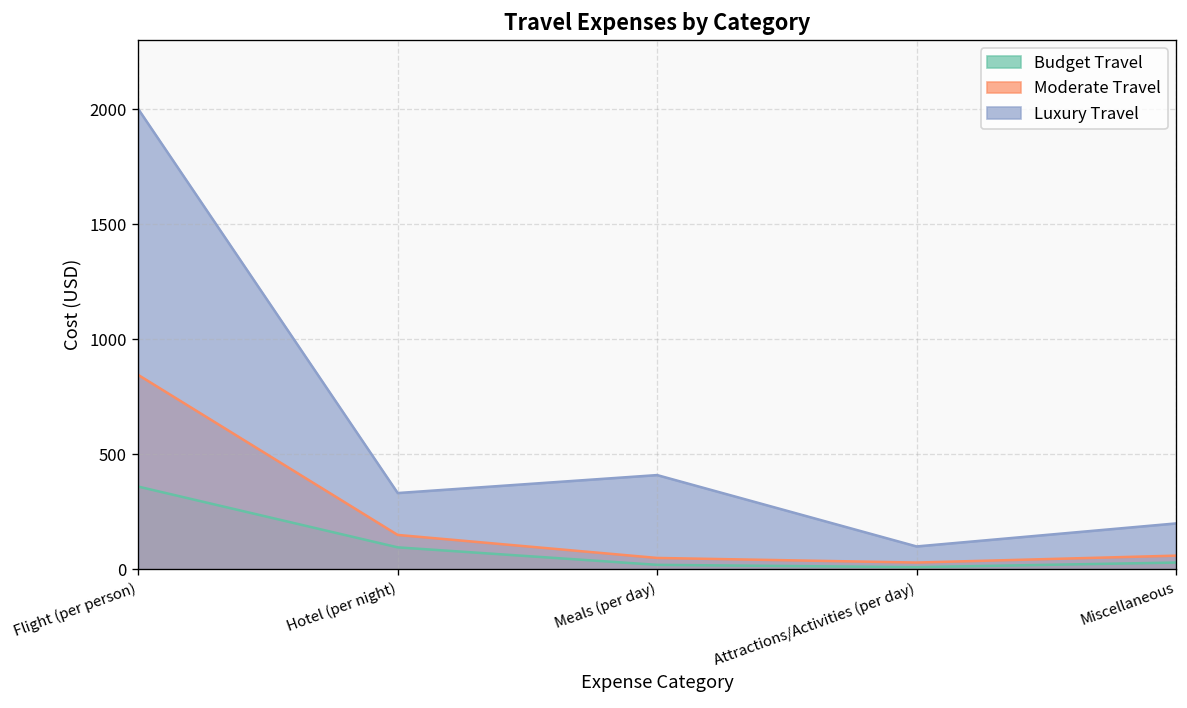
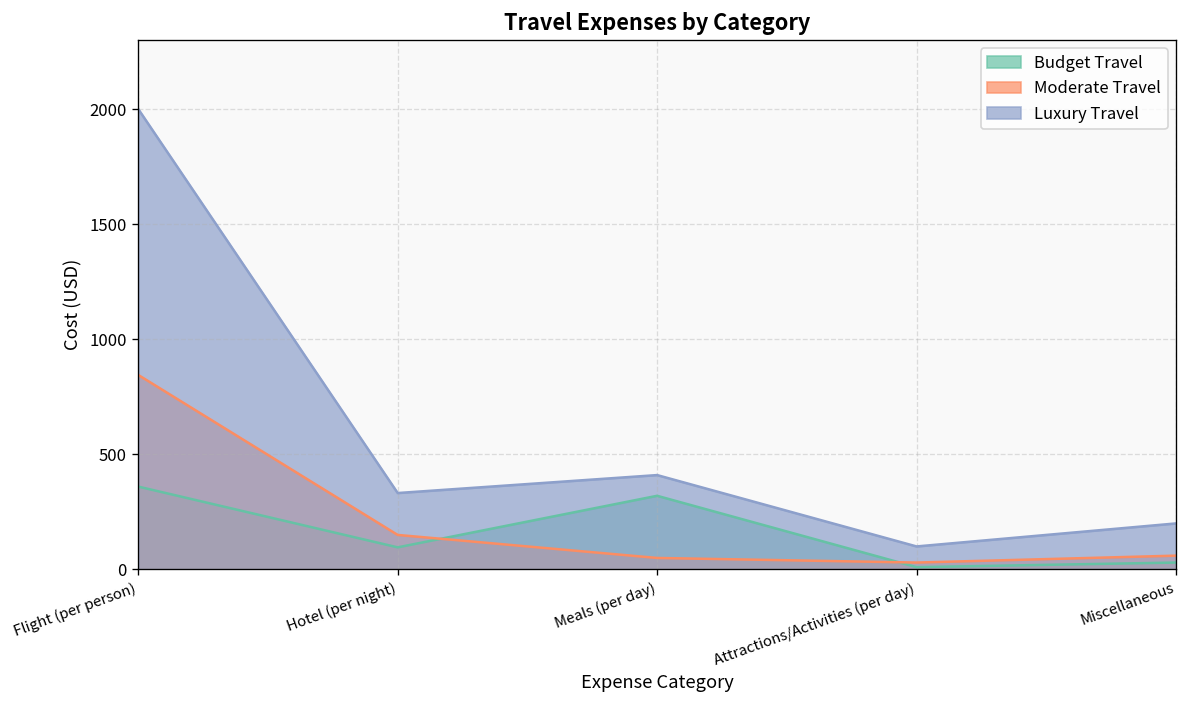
  {
    "Budget Travel": {
      "Flight (per person)": 360,
      "Hotel (per night)": 100,
-     "Meals (per day)": 20,
+     "Meals (per day)": 320,
      "Attractions/Activities (per day)": 10,
      "Miscellaneous": 30
    },
    "Moderate Travel": {
      "Flight (per person)": 850,
      "Hotel (per night)": 150,
      "Meals (per day)": 50,
      "Attractions/Activities (per day)": 30,
      "Miscellaneous": 60
    },
    "Luxury Travel": {
      "Flight (per person)": 2000,
      "Hotel (per night)": 330,
      "Meals (per day)": 410,
      "Attractions/Activities (per day)": 100,
      "Miscellaneous": 200
    }
  }
